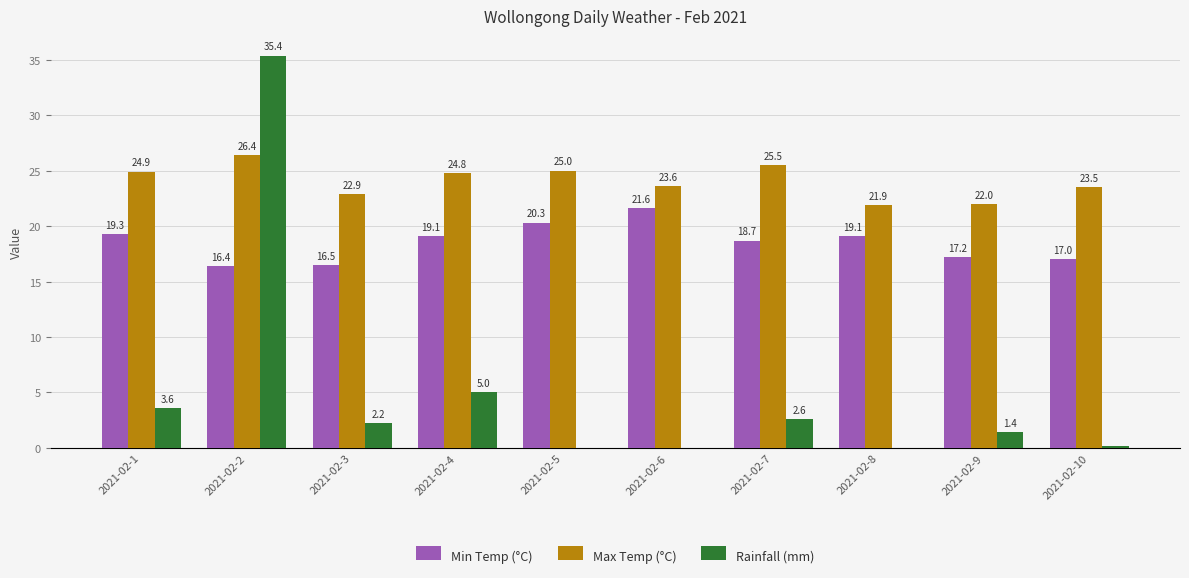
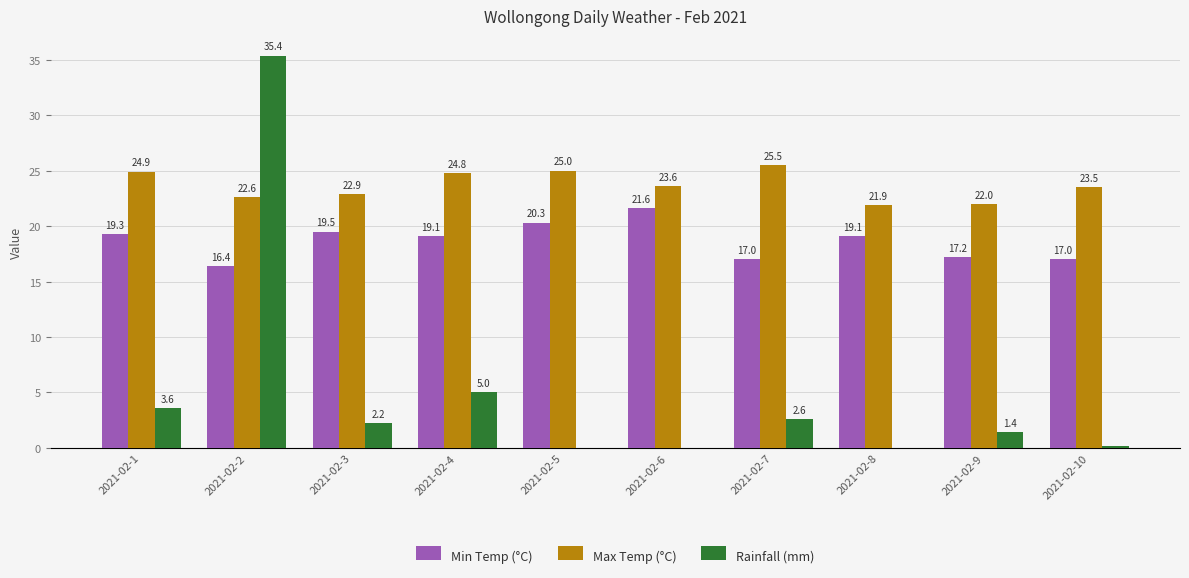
  {
    "Min Temp (°C)": {
      "2021-02-1": 19.3,
      "2021-02-2": 16.4,
-     "2021-02-3": 16.5,
+     "2021-02-3": 19.5,
      "2021-02-4": 19.1,
      "2021-02-5": 20.3,
      "2021-02-6": 21.6,
-     "2021-02-7": 18.7,
+     "2021-02-7": 17.0,
      "2021-02-8": 19.1,
      "2021-02-9": 17.2,
      "2021-02-10": 17.0
    },
    "Max Temp (°C)": {
      "2021-02-1": 24.9,
-     "2021-02-2": 26.4,
+     "2021-02-2": 22.6,
      "2021-02-3": 22.9,
      "2021-02-4": 24.8,
      "2021-02-5": 25.0,
      "2021-02-6": 23.6,
      "2021-02-7": 25.5,
      "2021-02-8": 21.9,
      "2021-02-9": 22.0,
      "2021-02-10": 23.5
    },
    "Rainfall (mm)": {
      "2021-02-1": 3.6,
      "2021-02-2": 35.4,
      "2021-02-3": 2.2,
      "2021-02-4": 5.0,
      "2021-02-7": 2.6,
      "2021-02-9": 1.4
    }
  }
